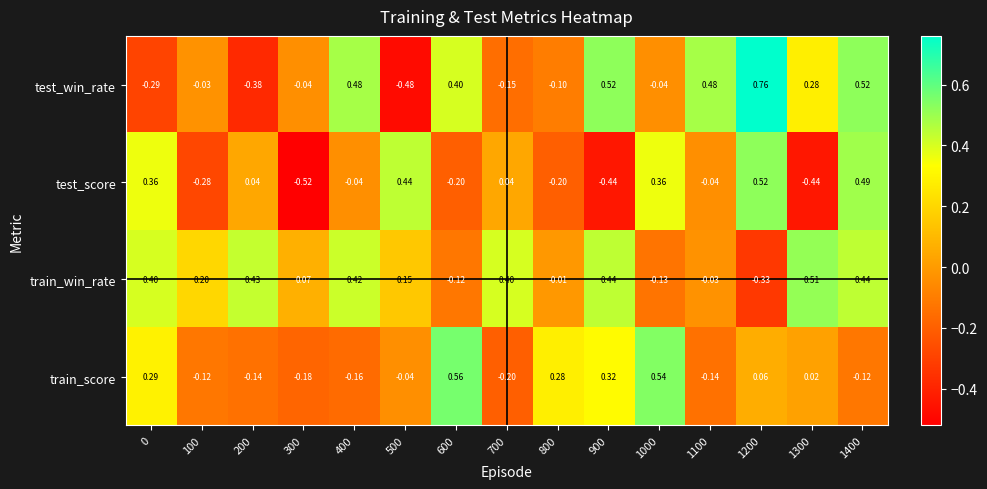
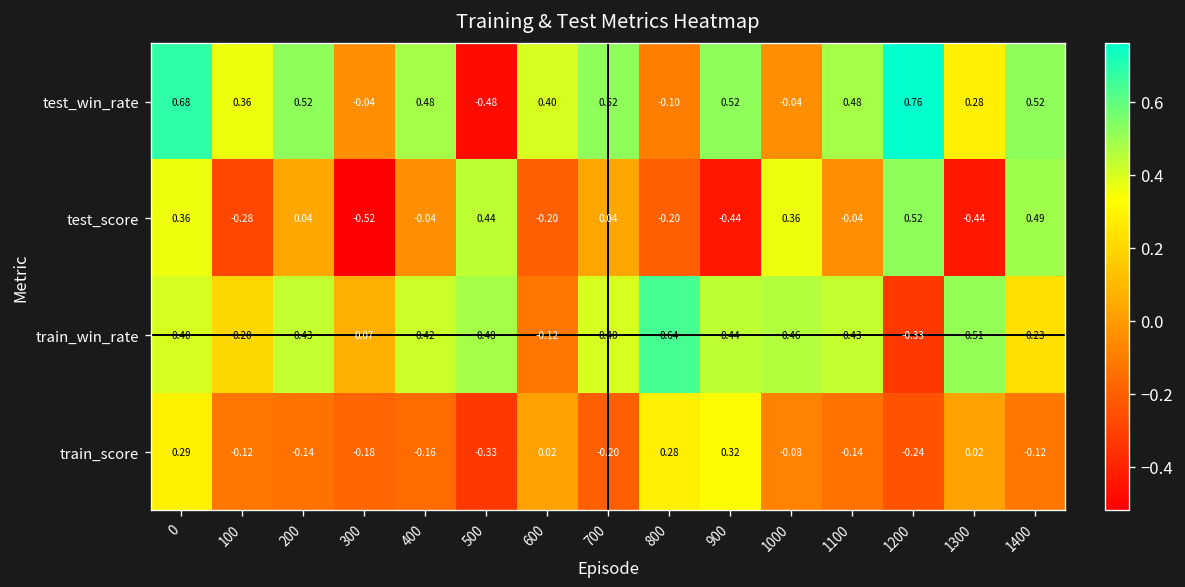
  {
    "test_win_rate": {
-     "0": -0.29,
-     "100": -0.03,
-     "200": -0.38,
+     "0": 0.68,
+     "100": 0.36,
+     "200": 0.52,
      "300": -0.04,
      "400": 0.48,
      "500": -0.48,
      "600": 0.40,
-     "700": -0.15,
+     "700": 0.52,
      "800": -0.10,
      "900": 0.52,
      "1000": -0.04,
      "1100": 0.48,
      "1200": 0.76,
      "1300": 0.28,
      "1400": 0.52
    },
    "test_score": {
      "0": 0.36,
      "100": -0.28,
      "200": 0.04,
      "300": -0.52,
      "400": -0.04,
      "500": 0.44,
      "600": -0.20,
      "700": 0.04,
      "800": -0.20,
      "900": -0.44,
      "1000": 0.36,
      "1100": -0.04,
      "1200": 0.52,
      "1300": -0.44,
      "1400": 0.49
    },
    "train_win_rate": {
      "0": 0.40,
      "100": 0.20,
      "200": 0.43,
      "300": 0.07,
      "400": 0.42,
-     "500": 0.15,
+     "500": 0.48,
      "600": -0.12,
      "700": 0.40,
-     "800": -0.01,
+     "800": 0.64,
      "900": 0.44,
-     "1000": -0.13,
-     "1100": -0.03,
+     "1000": 0.46,
+     "1100": 0.43,
      "1200": -0.33,
      "1300": 0.51,
-     "1400": 0.44
+     "1400": 0.23
    },
    "train_score": {
      "0": 0.29,
      "100": -0.12,
      "200": -0.14,
      "300": -0.18,
      "400": -0.16,
-     "500": -0.04,
-     "600": 0.56,
+     "500": -0.33,
+     "600": 0.02,
      "700": -0.20,
      "800": 0.28,
      "900": 0.32,
-     "1000": 0.54,
+     "1000": -0.08,
      "1100": -0.14,
-     "1200": 0.06,
+     "1200": -0.24,
      "1300": 0.02,
      "1400": -0.12
    }
  }
